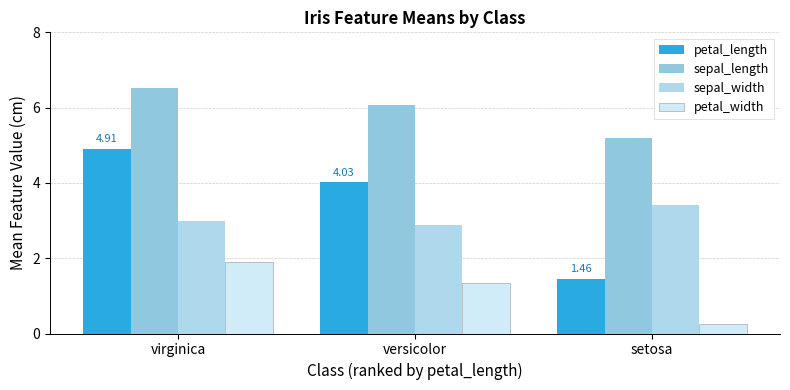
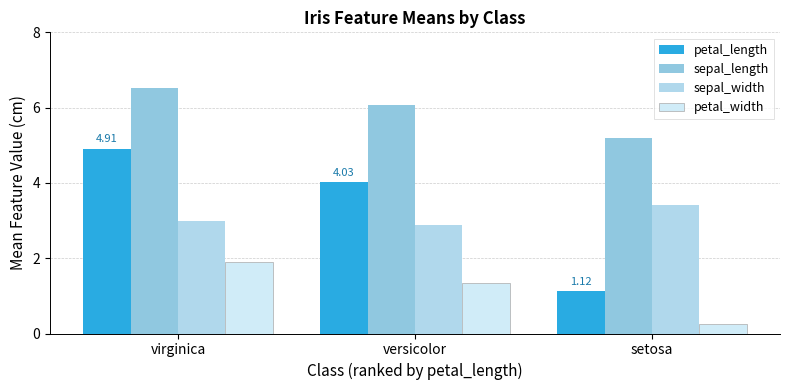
  {
    "petal_length": {
      "virginica": 4.91,
      "versicolor": 4.03,
-     "setosa": 1.46
+     "setosa": 1.12
    }
  }
